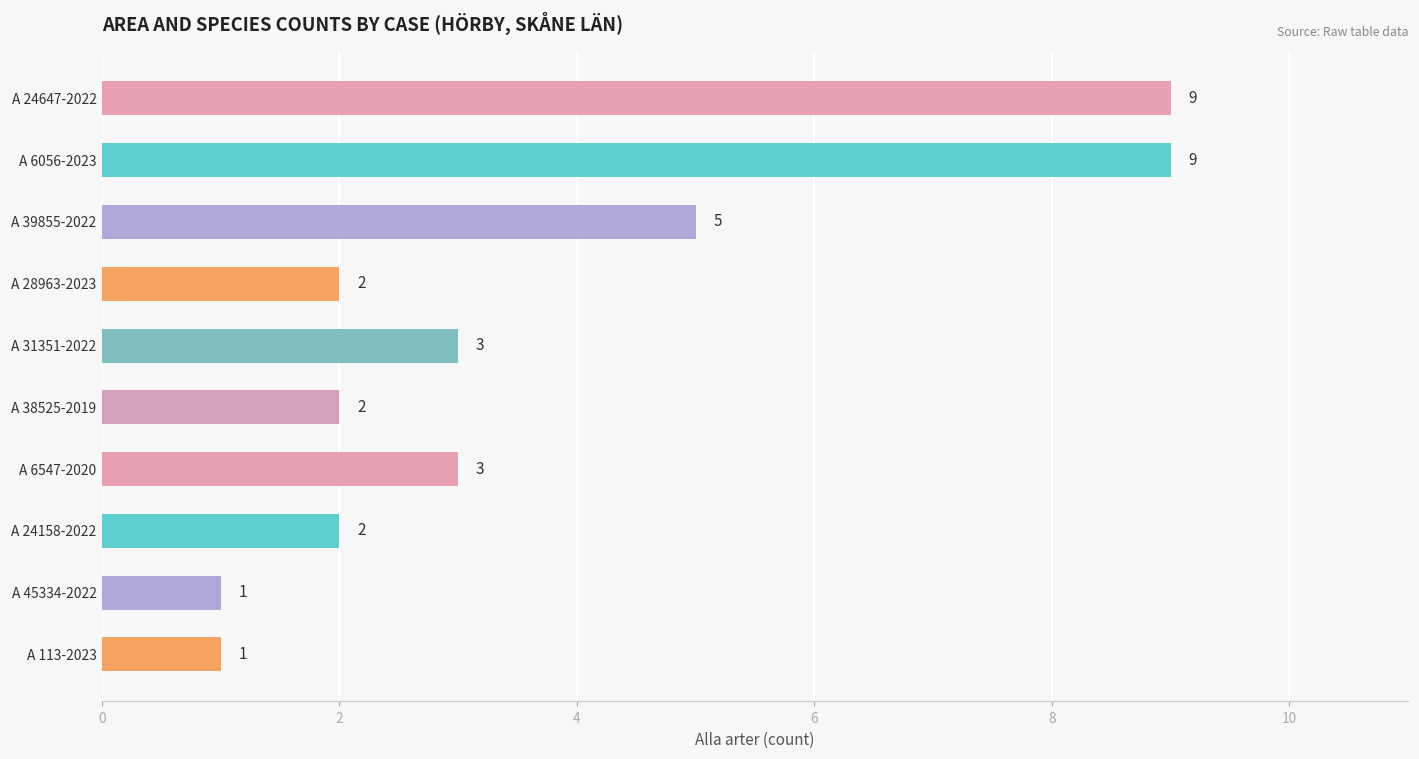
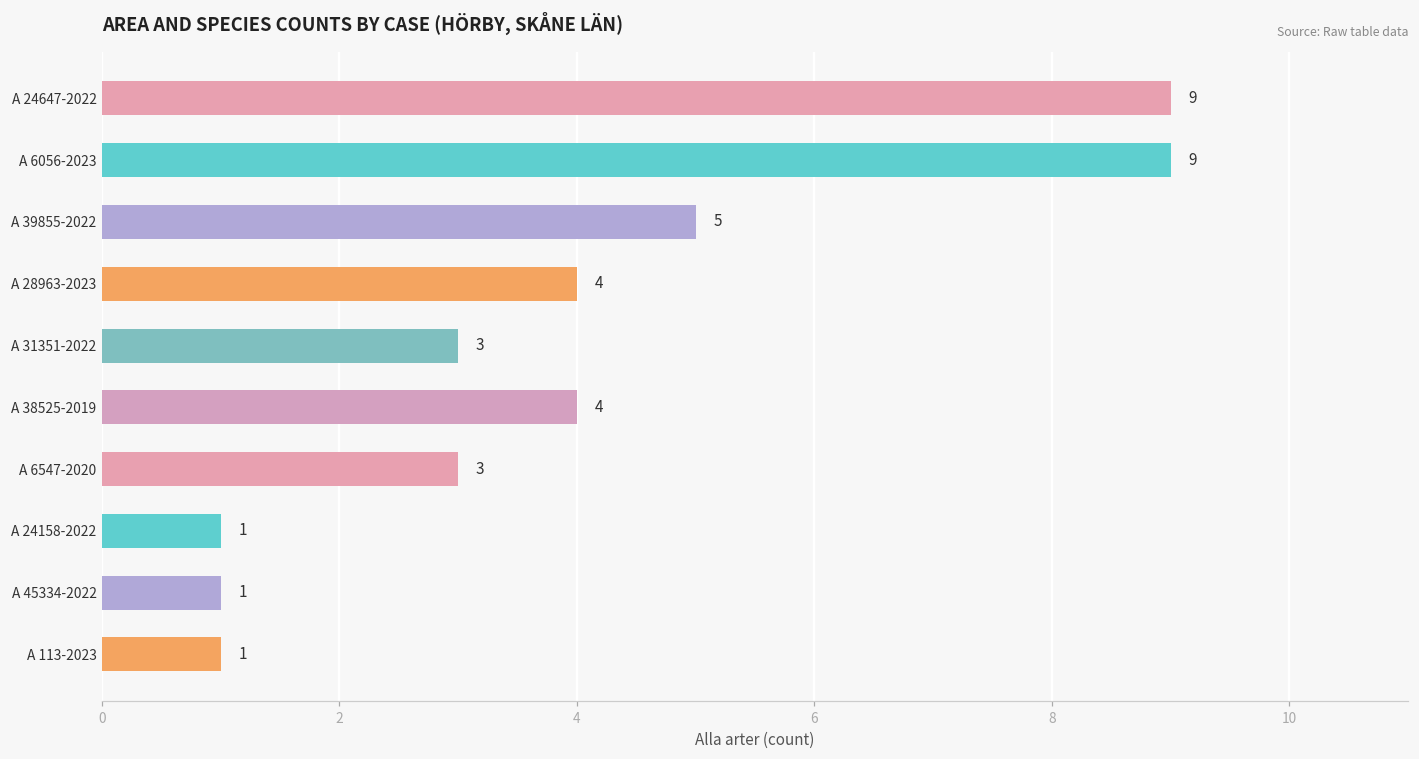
  {
    "A 24647-2022": 9,
    "A 6056-2023": 9,
    "A 39855-2022": 5,
-   "A 28963-2023": 2,
+   "A 28963-2023": 4,
    "A 31351-2022": 3,
-   "A 38525-2019": 2,
+   "A 38525-2019": 4,
    "A 6547-2020": 3,
-   "A 24158-2022": 2,
+   "A 24158-2022": 1,
    "A 45334-2022": 1,
    "A 113-2023": 1
  }
